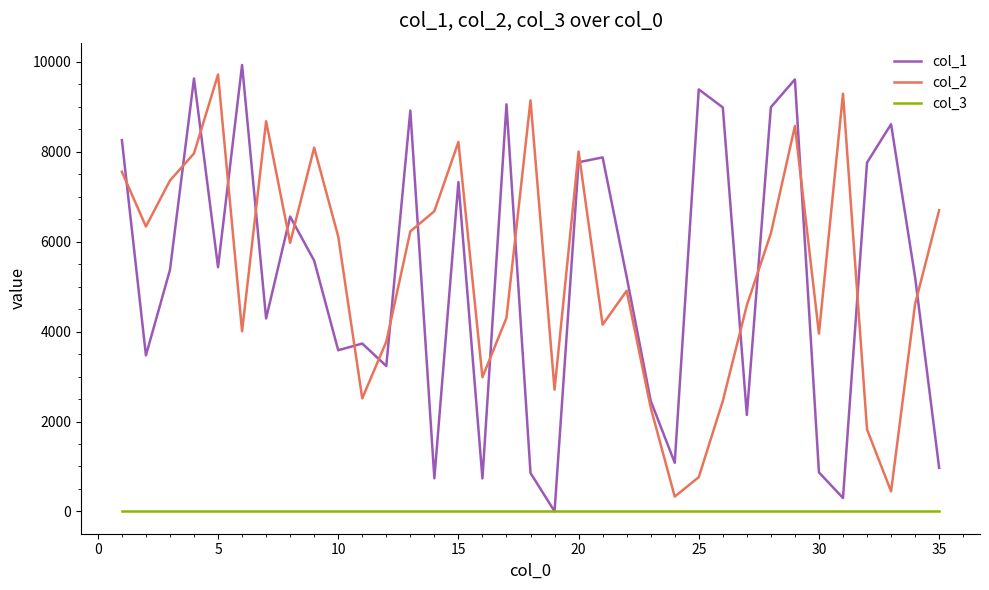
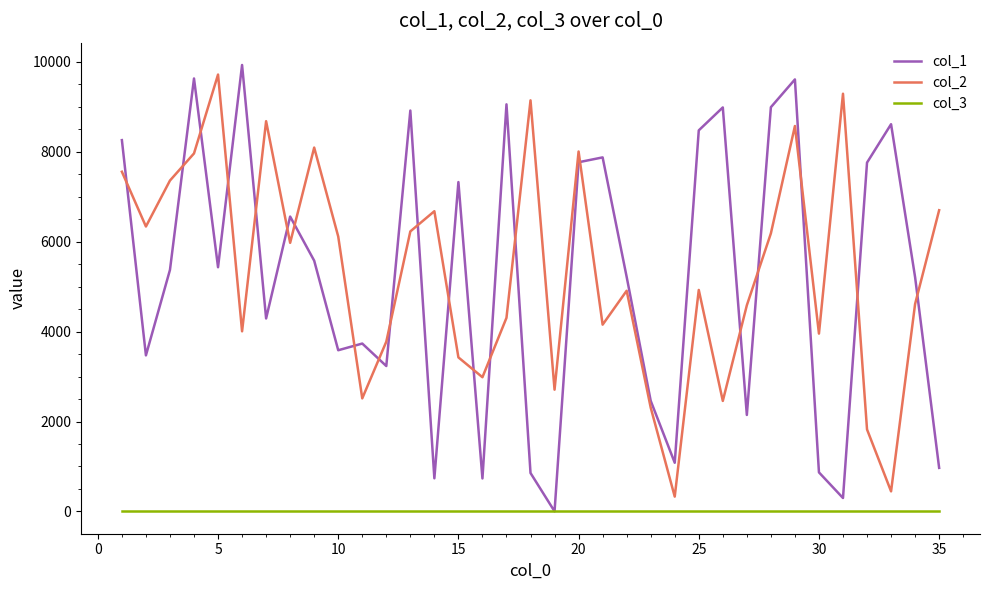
  {
    "col_1": {
      "5": 5400,
      "10": 3600,
      "15": 7300,
      "20": 7800,
-     "25": 9400,
+     "25": 8500,
      "30": 900,
      "35": 1000
    },
    "col_2": {
      "5": 9700,
      "10": 6100,
-     "15": 8200,
+     "15": 3400,
      "20": 8000,
-     "25": 800,
+     "25": 4900,
      "30": 4000,
      "35": 6700
    },
    "col_3": {
      "5": 0,
      "10": 0,
      "15": 0,
      "20": 0,
      "25": 0,
      "30": 0,
      "35": 0
    }
  }
